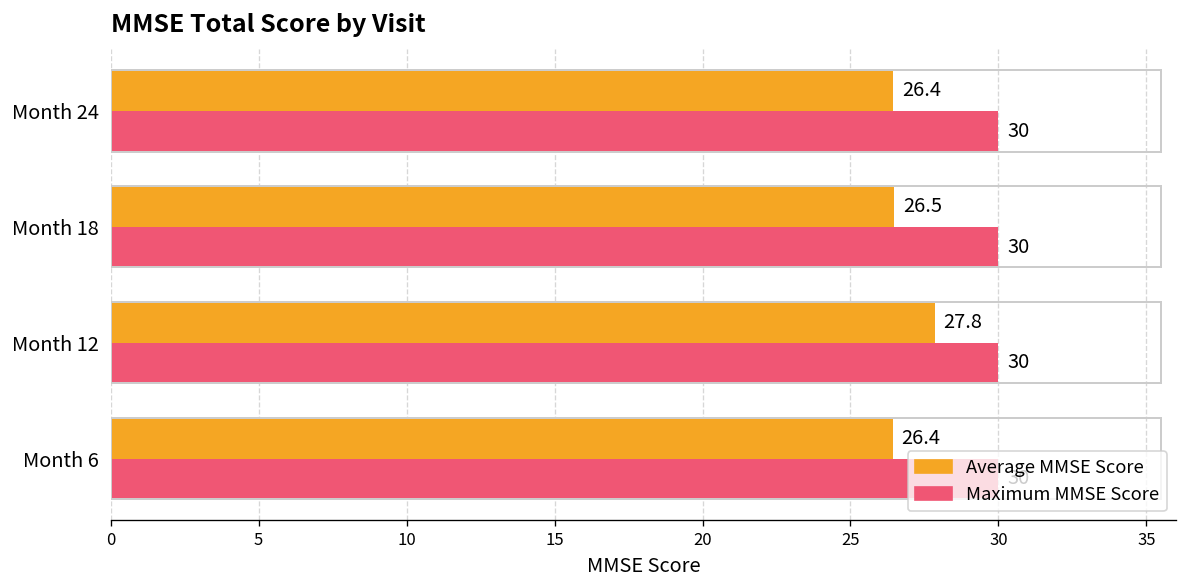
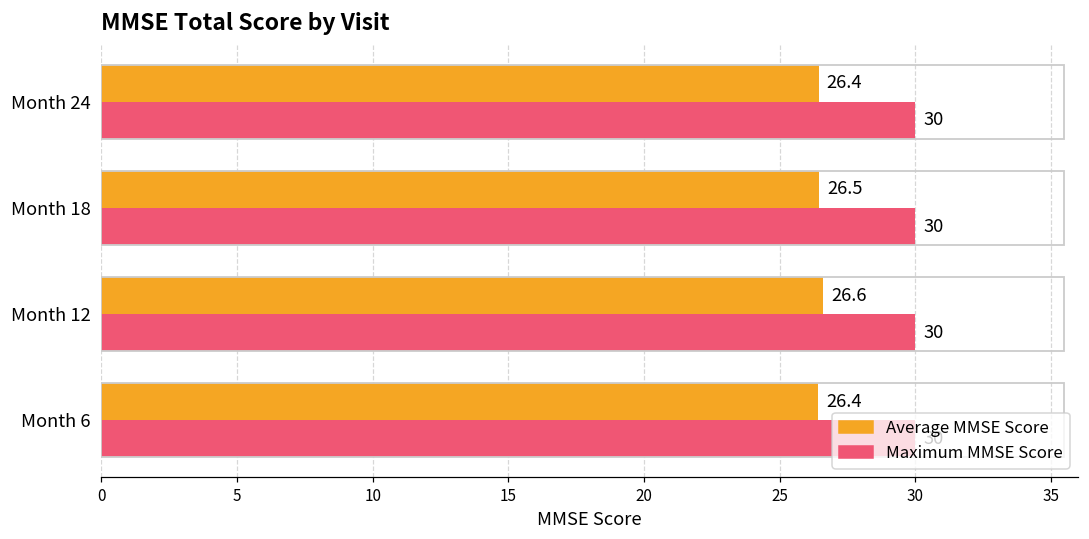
  {
    "Average MMSE Score": {
      "Month 24": 26.4,
      "Month 18": 26.5,
-     "Month 12": 27.8
+     "Month 12": 26.6
    },
    "Maximum MMSE Score": {
      "Month 24": 30,
      "Month 18": 30,
      "Month 12": 30
    }
  }
